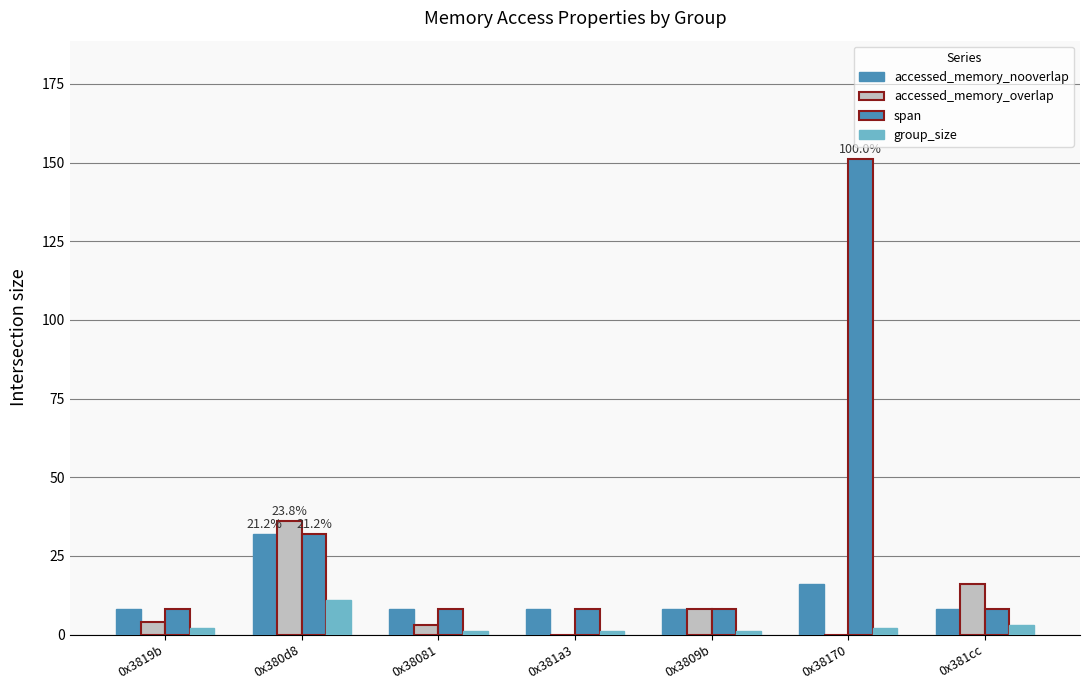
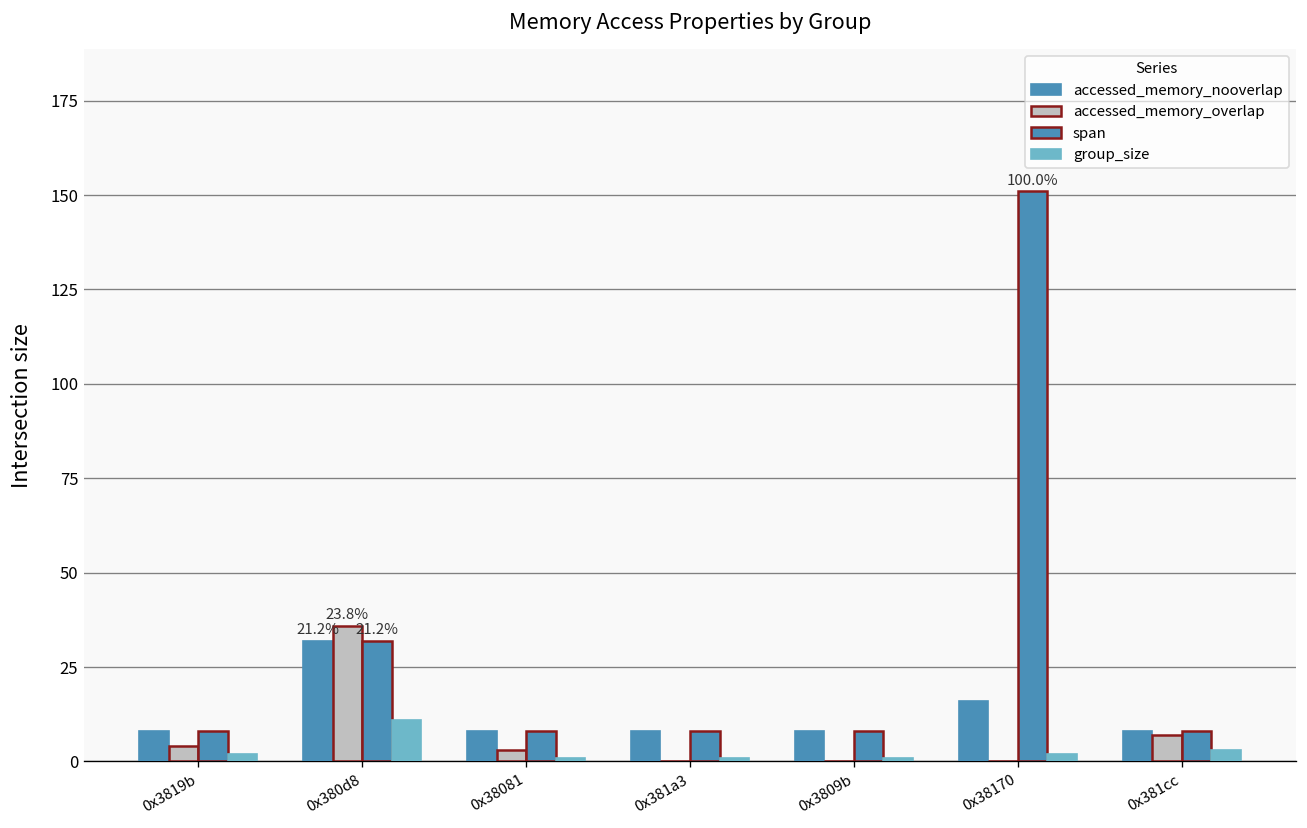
  {
    "accessed_memory_overlap": {
      "0x3819b": 4,
      "0x38081": 3,
      "0x381a3": 0,
-     "0x3809b": 8,
+     "0x3809b": 0,
      "0x38170": 0,
-     "0x381cc": 16
+     "0x381cc": 7
    }
  }
